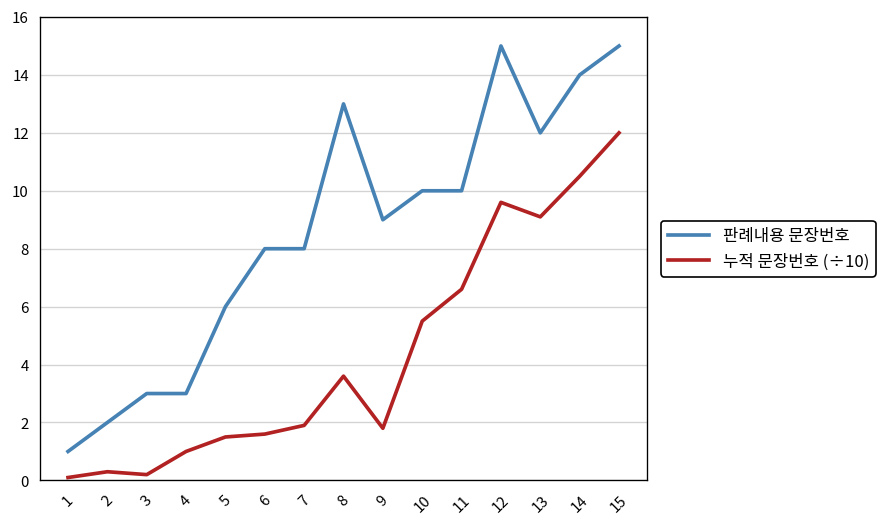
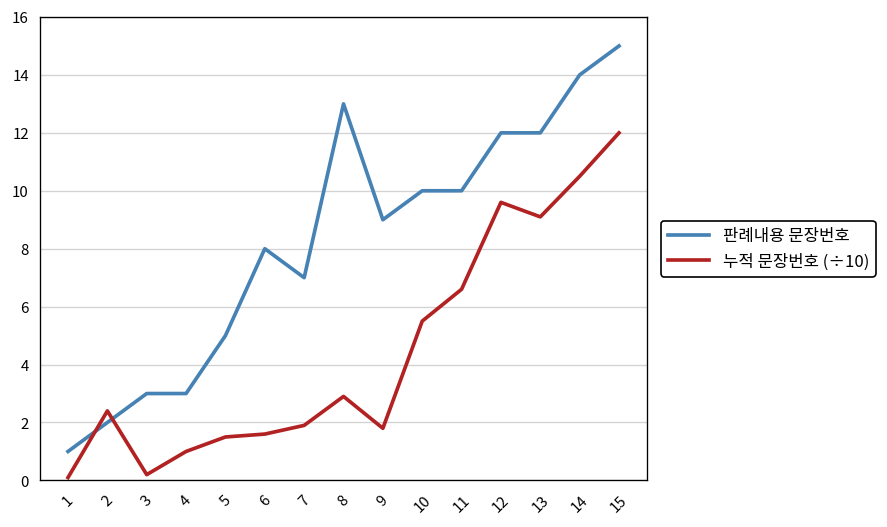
  {
    "판례내용 문장번호": {
      "1": 1,
      "2": 2,
      "3": 3,
      "4": 3,
-     "5": 6,
+     "5": 5,
      "6": 8,
-     "7": 8,
+     "7": 7,
      "8": 13,
      "9": 9,
      "10": 10,
      "11": 10,
-     "12": 15,
+     "12": 12,
      "13": 12,
      "14": 14,
      "15": 15
    },
    "누적 문장번호 (÷10)": {
      "1": 0.1,
-     "2": 0.3,
+     "2": 2.4,
      "3": 0.2,
      "4": 1.0,
      "5": 1.5,
      "6": 1.6,
      "7": 1.9,
-     "8": 3.6,
+     "8": 2.9,
      "9": 1.8,
      "10": 5.5,
      "11": 6.6,
      "12": 9.6,
      "13": 9.1,
      "14": 10.5,
      "15": 12.0
    }
  }
